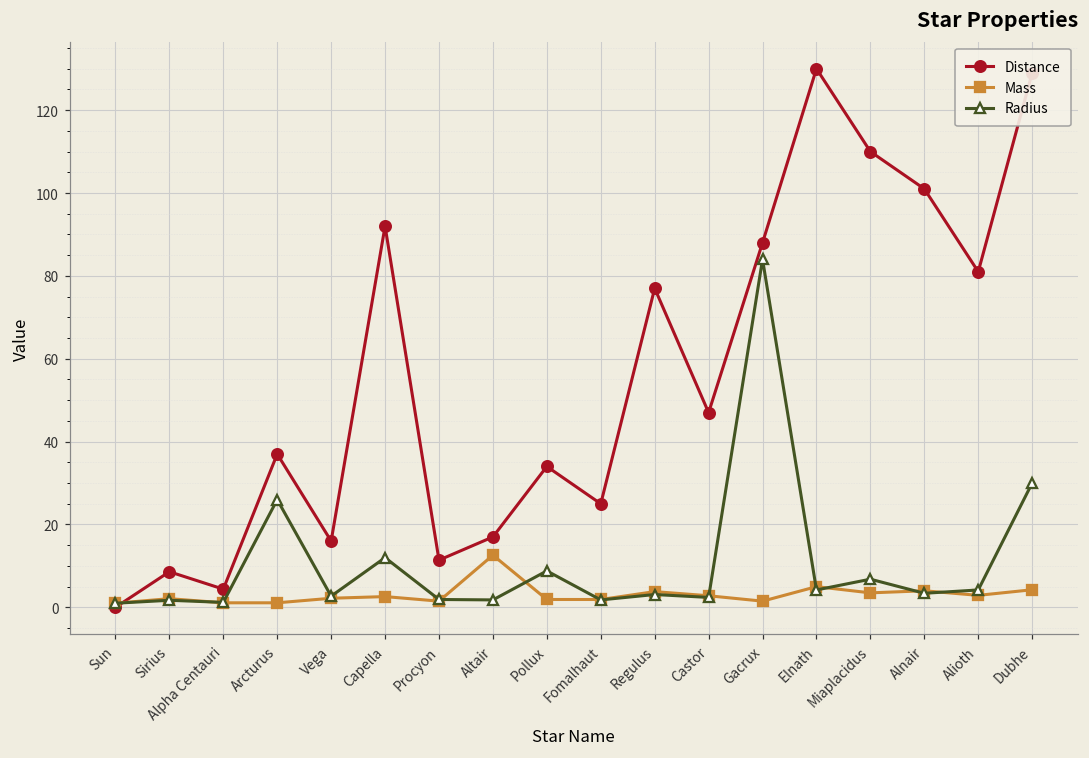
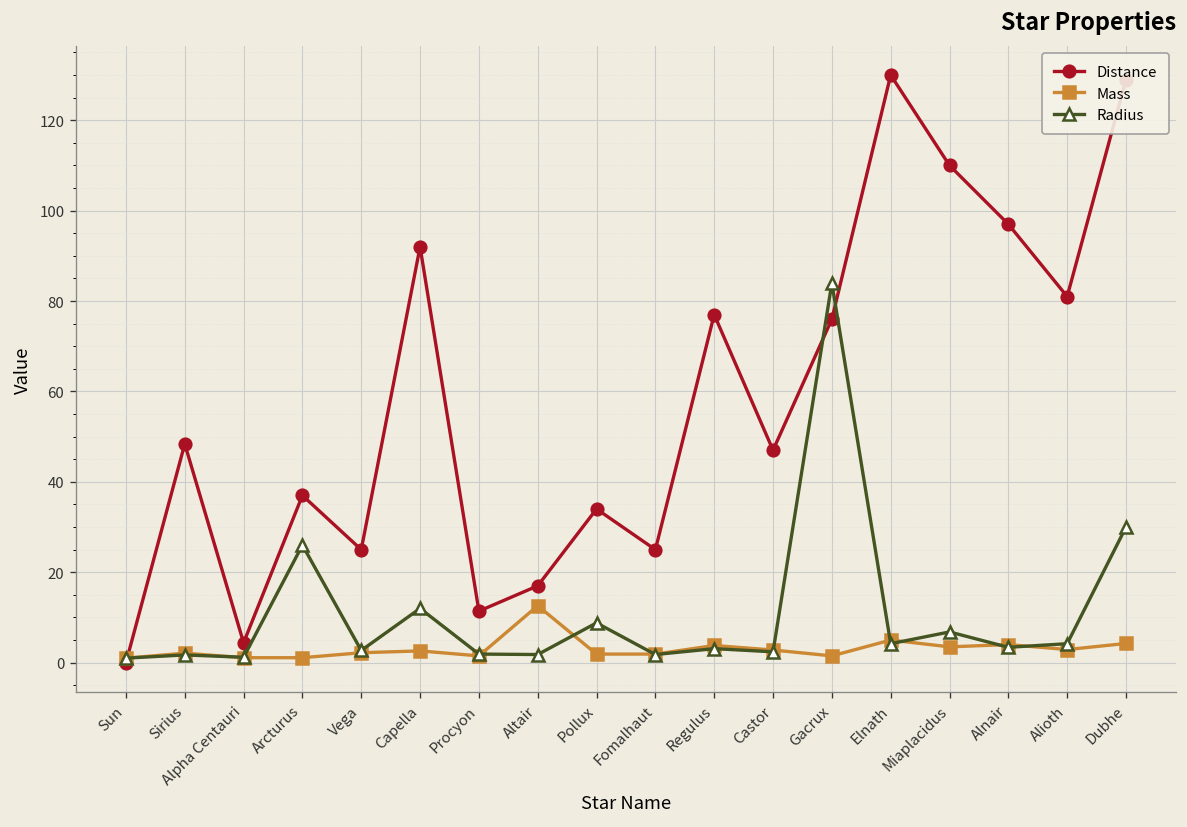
  {
    "Distance": {
      "Sun": 0,
-     "Sirius": 9,
+     "Sirius": 48,
      "Alpha Centauri": 4,
      "Arcturus": 37,
-     "Vega": 16,
+     "Vega": 25,
      "Capella": 92,
      "Procyon": 11,
      "Altair": 17,
      "Pollux": 34,
      "Fomalhaut": 25,
      "Regulus": 77,
      "Castor": 47,
-     "Gacrux": 88,
+     "Gacrux": 76,
      "Elnath": 130,
      "Miaplacidus": 110,
-     "Alnair": 101,
+     "Alnair": 97,
      "Alioth": 81
    },
    "Mass": {
      "Arcturus": 1,
      "Capella": 3,
      "Altair": 13,
      "Pollux": 2,
      "Regulus": 4,
      "Gacrux": 2,
      "Elnath": 5,
      "Miaplacidus": 4,
      "Alioth": 3,
      "Dubhe": 4
    },
    "Radius": {
      "Arcturus": 26,
      "Capella": 12,
      "Altair": 2,
      "Pollux": 9,
      "Regulus": 3,
      "Gacrux": 84,
      "Elnath": 4,
      "Miaplacidus": 7,
      "Alioth": 4,
      "Dubhe": 30
    }
  }
